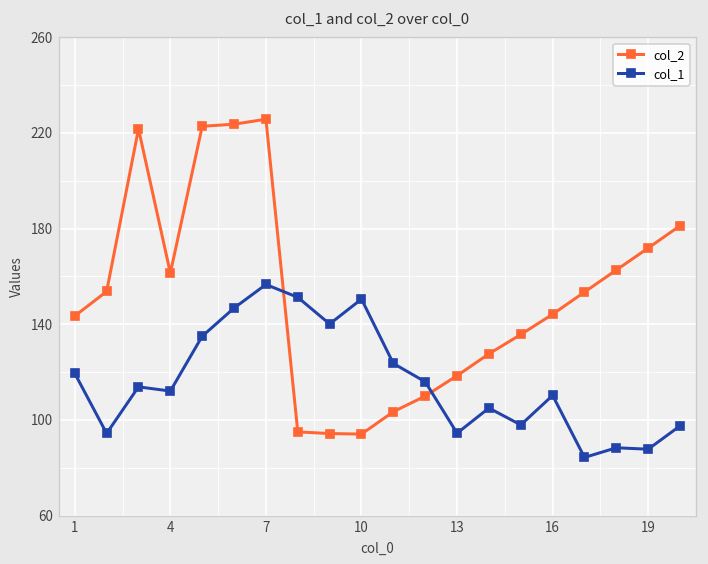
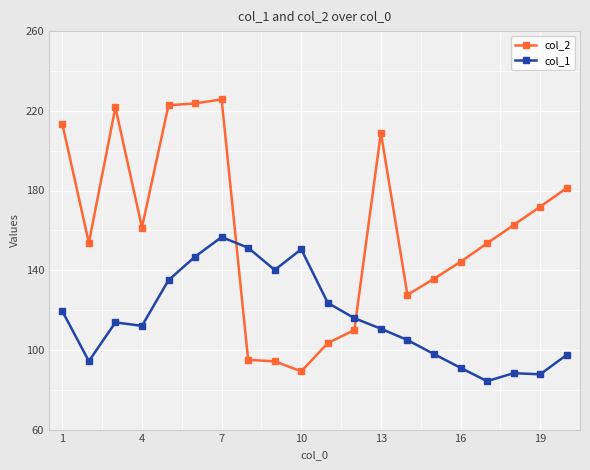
  {
    "col_2": {
-     "1": 143,
+     "1": 213,
      "4": 161,
      "7": 226,
-     "10": 94,
-     "13": 118,
+     "10": 89,
+     "13": 209,
      "16": 144,
      "19": 172
    },
    "col_1": {
      "1": 119,
      "4": 112,
      "7": 157,
      "10": 151,
-     "13": 94,
-     "16": 110,
+     "13": 111,
+     "16": 91,
      "19": 88
    }
  }
